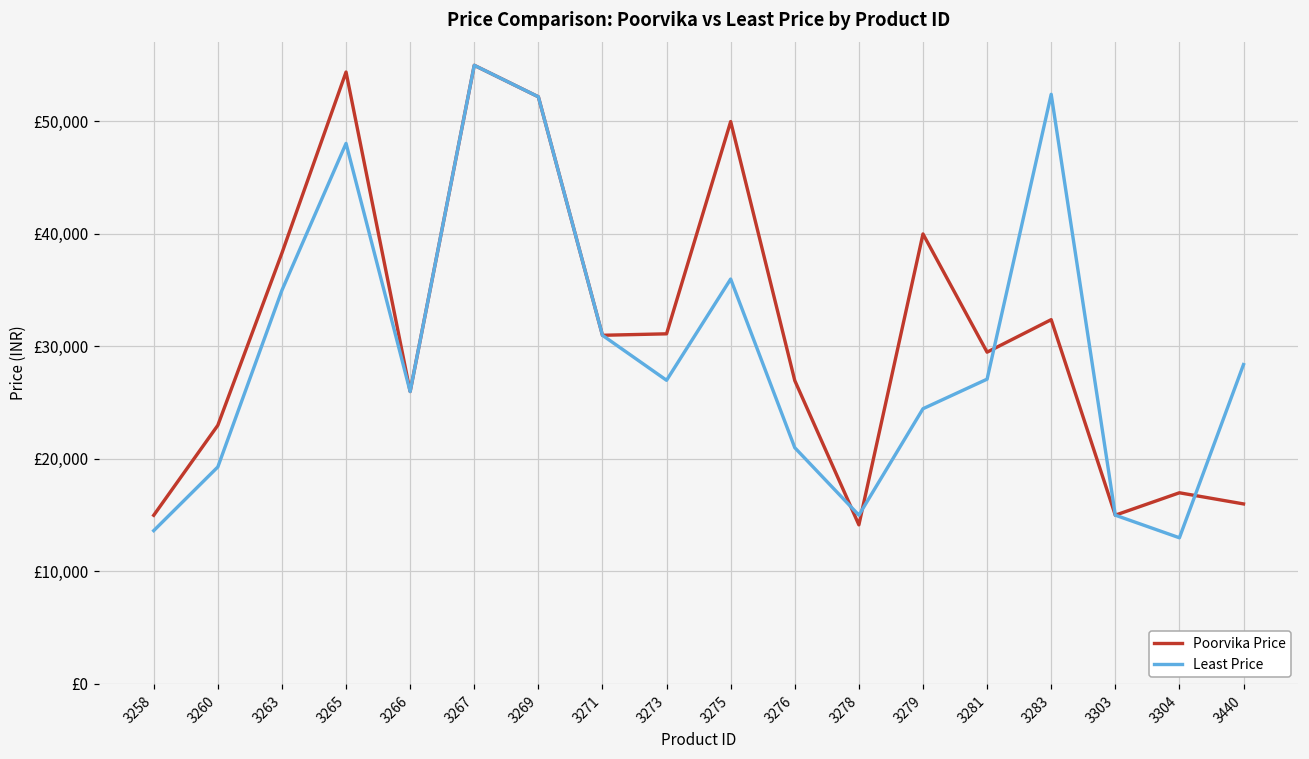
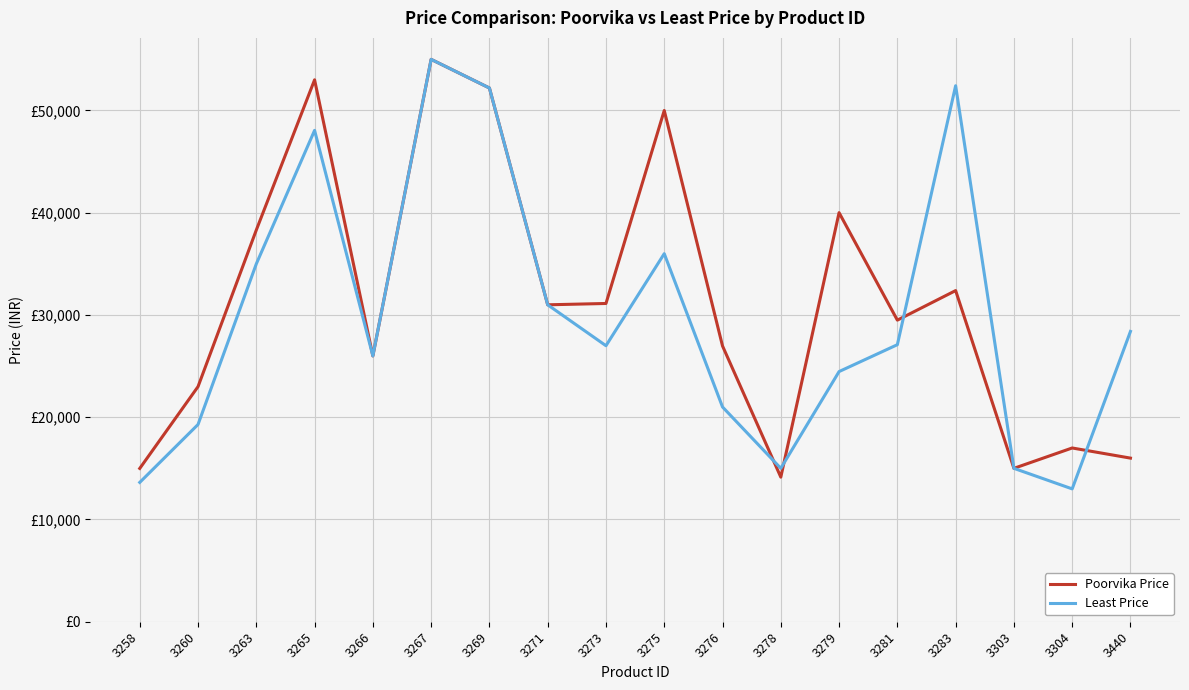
  {
    "Poorvika Price": {
      "3258": "£15,000",
      "3260": "£23,000",
      "3263": "£38,300",
-     "3265": "£54,400",
+     "3265": "£53,000",
      "3273": "£31,100",
      "3275": "£50,000",
      "3276": "£27,000",
      "3278": "£14,100",
      "3279": "£40,000",
      "3281": "£29,500",
      "3283": "£32,400",
      "3304": "£17,000",
      "3440": "£16,000"
    },
    "Least Price": {
      "3258": "£13,600",
      "3260": "£19,300",
      "3263": "£35,000",
      "3265": "£48,000",
      "3273": "£27,000",
      "3275": "£36,000",
      "3276": "£21,000",
      "3278": "£15,000",
      "3279": "£24,500",
      "3281": "£27,100",
      "3283": "£52,400",
      "3304": "£13,000",
      "3440": "£28,400"
    }
  }
